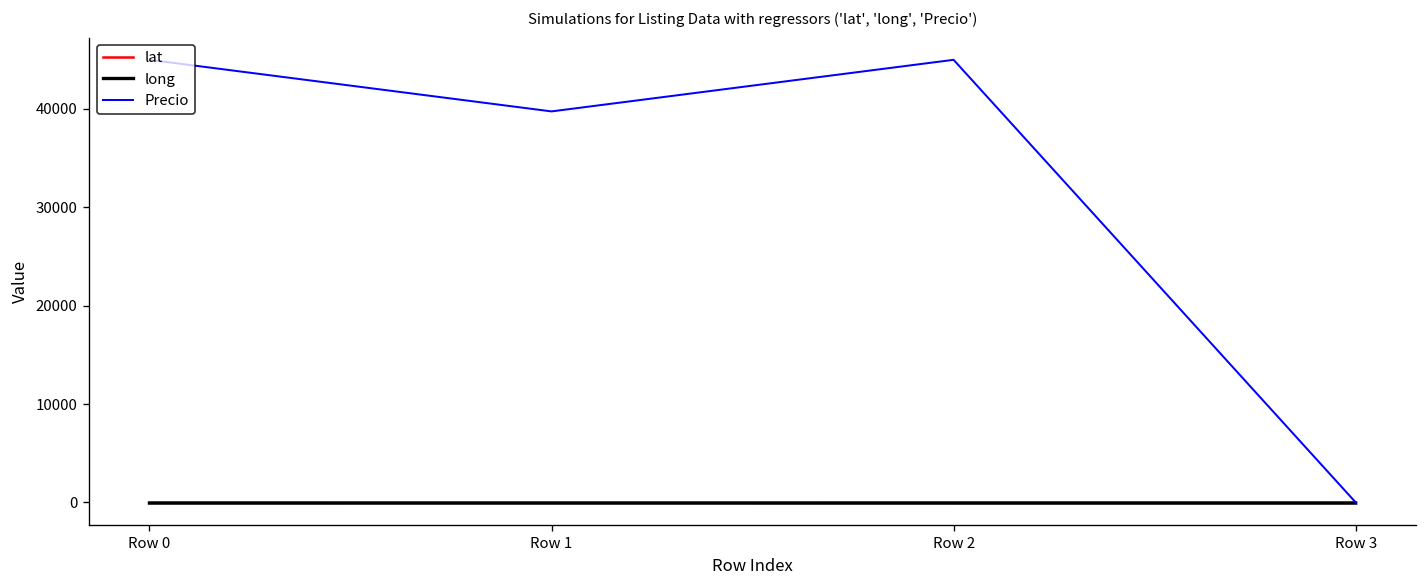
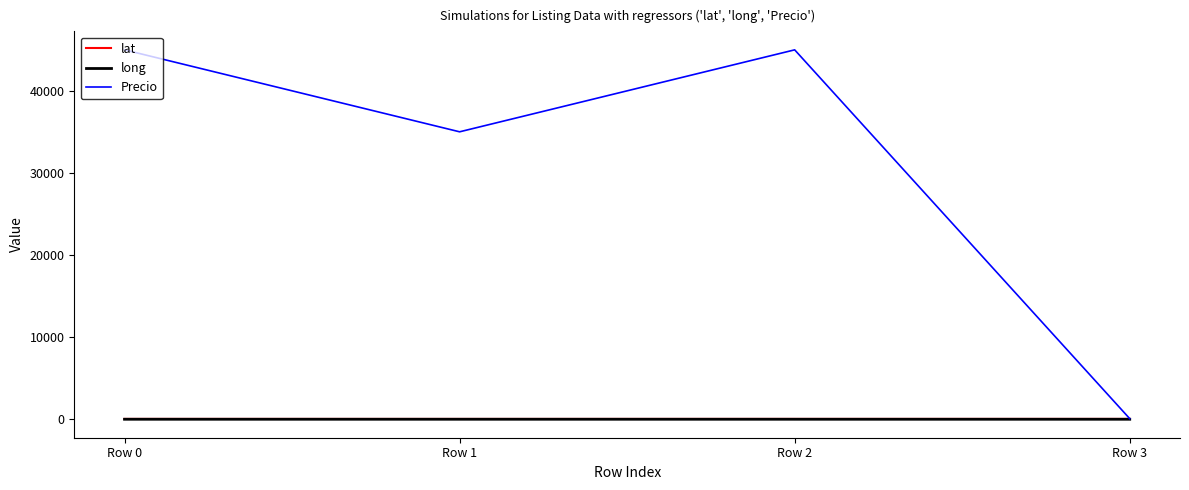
  {
    "long": {
      "Row 0": 0,
      "Row 1": 0,
      "Row 2": 0
    },
    "Precio": {
-     "Row 1": 40000,
+     "Row 1": 35000,
      "Row 2": 45000
    }
  }
